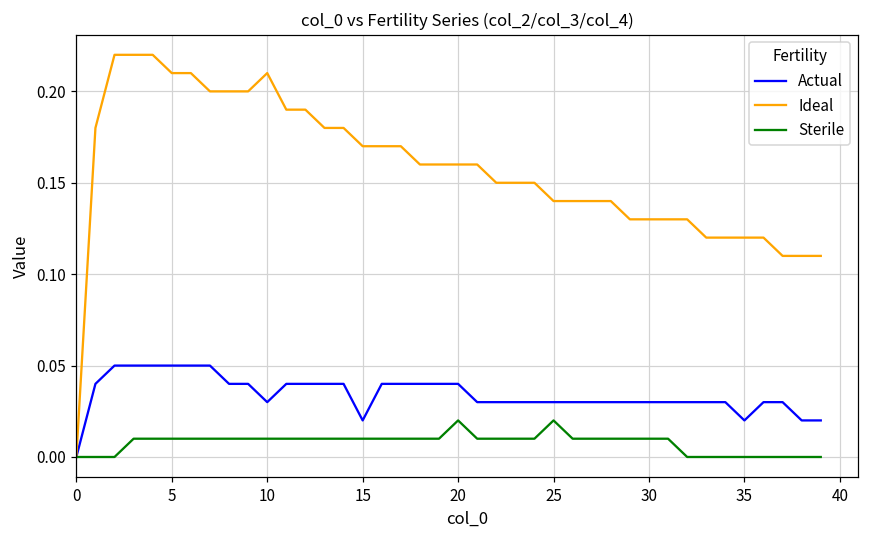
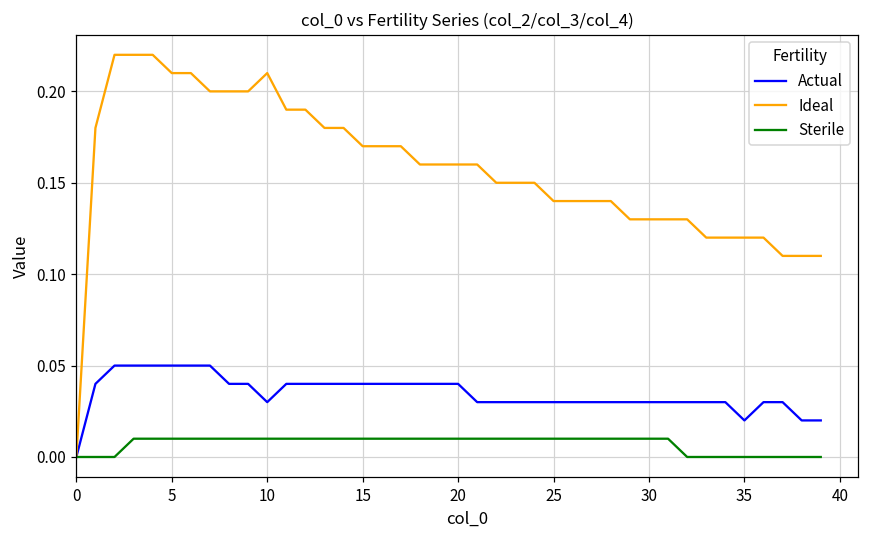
  {
    "Actual": {
      "5": 0.05,
      "10": 0.03,
-     "15": 0.02,
+     "15": 0.04,
      "20": 0.04,
      "25": 0.03,
      "30": 0.03,
      "35": 0.02
    },
    "Ideal": {
      "5": 0.21,
      "10": 0.21,
      "15": 0.17,
      "20": 0.16,
      "25": 0.14,
      "30": 0.13,
      "35": 0.12
    },
    "Sterile": {
      "5": 0.01,
      "10": 0.01,
      "15": 0.01,
-     "20": 0.02,
-     "25": 0.02,
+     "20": 0.01,
+     "25": 0.01,
      "30": 0.01,
      "35": 0.00
    }
  }
